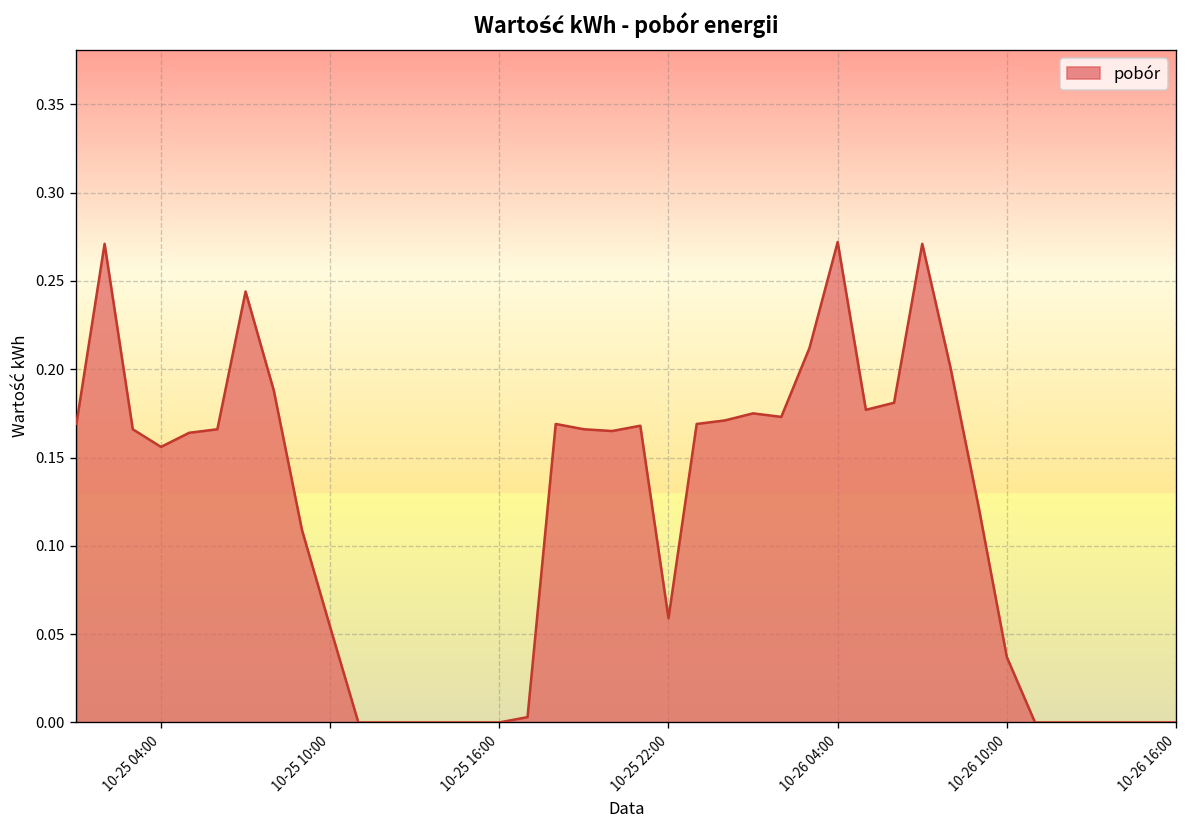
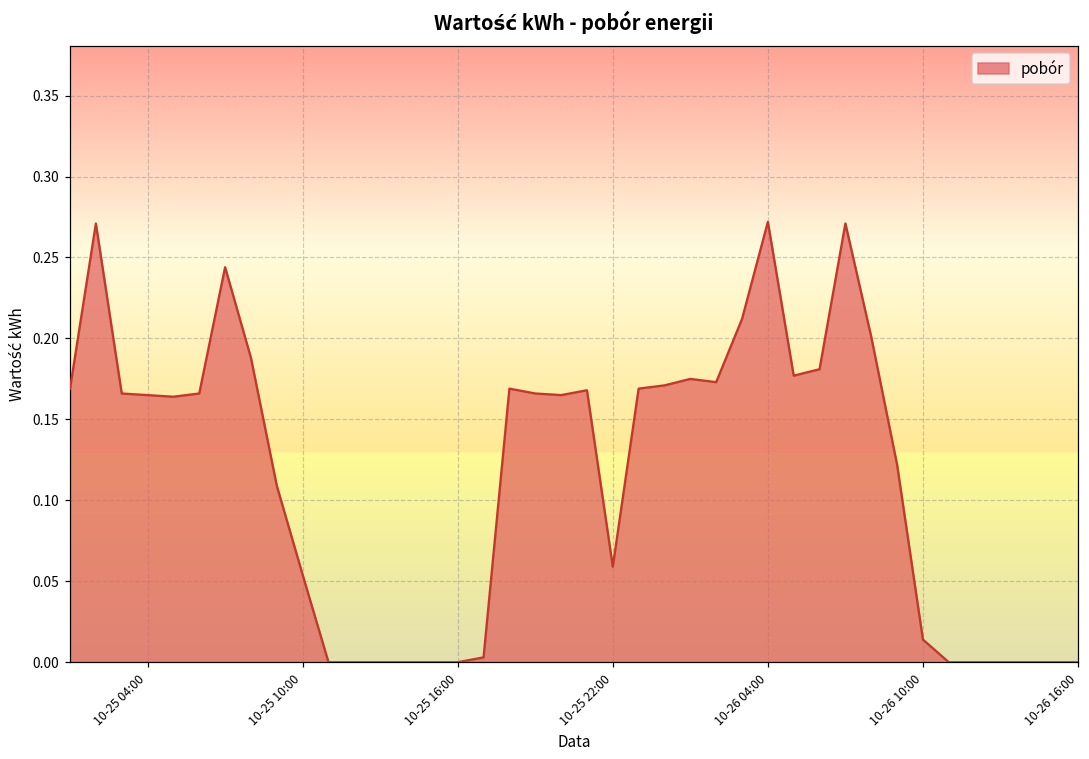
  {
-   "10-25 04:00": 0.156,
+   "10-25 04:00": 0.165,
    "10-25 10:00": 0.054,
    "10-25 16:00": 0.000,
    "10-25 22:00": 0.059,
    "10-26 04:00": 0.272,
-   "10-26 10:00": 0.037,
+   "10-26 10:00": 0.014,
    "10-26 16:00": 0.000
  }
